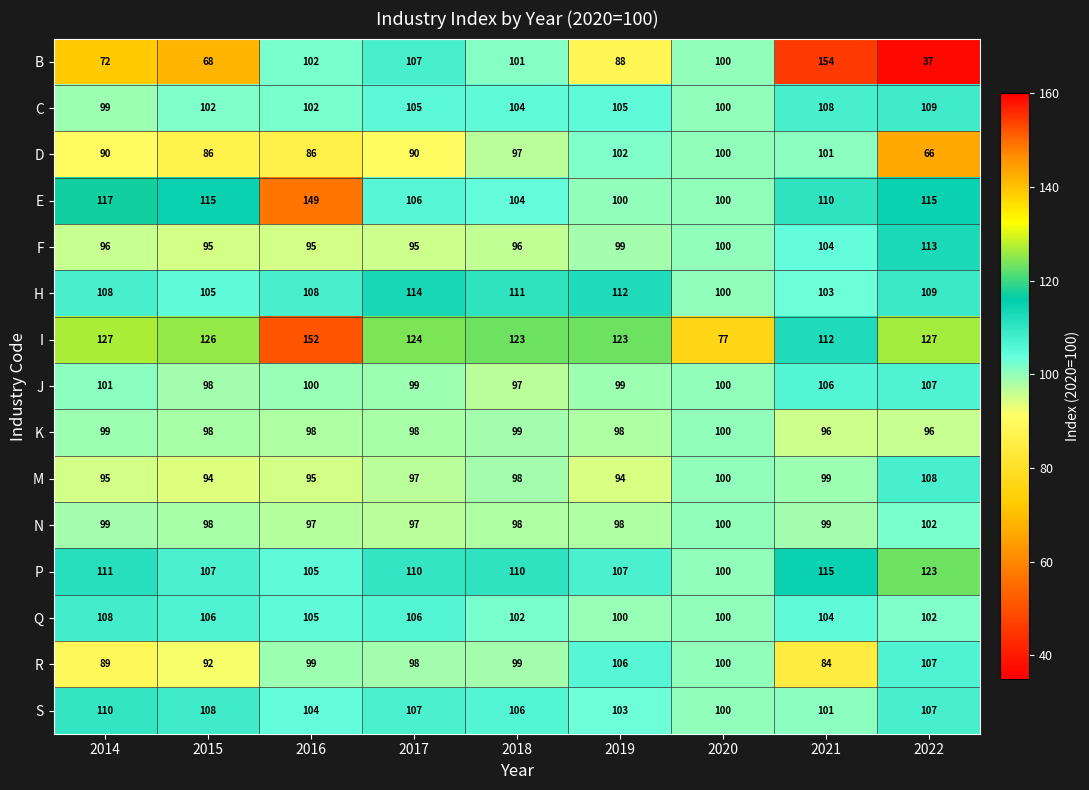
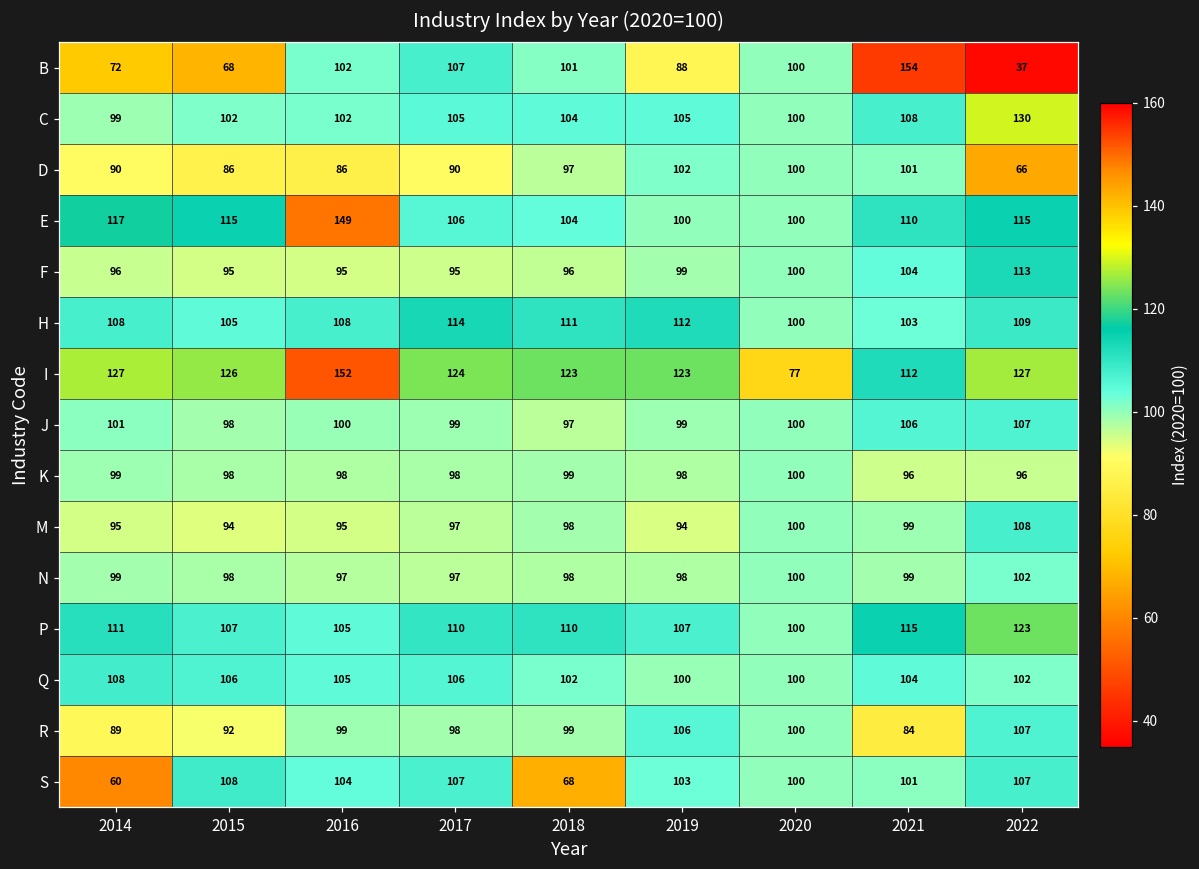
  {
    "B": {
      "2014": 72,
      "2015": 68,
      "2016": 102,
      "2017": 107,
      "2018": 101,
      "2019": 88,
      "2020": 100,
      "2021": 154,
      "2022": 37
    },
    "C": {
      "2014": 99,
      "2015": 102,
      "2016": 102,
      "2017": 105,
      "2018": 104,
      "2019": 105,
      "2020": 100,
      "2021": 108,
-     "2022": 109
+     "2022": 130
    },
    "D": {
      "2014": 90,
      "2015": 86,
      "2016": 86,
      "2017": 90,
      "2018": 97,
      "2019": 102,
      "2020": 100,
      "2021": 101,
      "2022": 66
    },
    "E": {
      "2014": 117,
      "2015": 115,
      "2016": 149,
      "2017": 106,
      "2018": 104,
      "2019": 100,
      "2020": 100,
      "2021": 110,
      "2022": 115
    },
    "F": {
      "2014": 96,
      "2015": 95,
      "2016": 95,
      "2017": 95,
      "2018": 96,
      "2019": 99,
      "2020": 100,
      "2021": 104,
      "2022": 113
    },
    "H": {
      "2014": 108,
      "2015": 105,
      "2016": 108,
      "2017": 114,
      "2018": 111,
      "2019": 112,
      "2020": 100,
      "2021": 103,
      "2022": 109
    },
    "I": {
      "2014": 127,
      "2015": 126,
      "2016": 152,
      "2017": 124,
      "2018": 123,
      "2019": 123,
      "2020": 77,
      "2021": 112,
      "2022": 127
    },
    "J": {
      "2014": 101,
      "2015": 98,
      "2016": 100,
      "2017": 99,
      "2018": 97,
      "2019": 99,
      "2020": 100,
      "2021": 106,
      "2022": 107
    },
    "K": {
      "2014": 99,
      "2015": 98,
      "2016": 98,
      "2017": 98,
      "2018": 99,
      "2019": 98,
      "2020": 100,
      "2021": 96,
      "2022": 96
    },
    "M": {
      "2014": 95,
      "2015": 94,
      "2016": 95,
      "2017": 97,
      "2018": 98,
      "2019": 94,
      "2020": 100,
      "2021": 99,
      "2022": 108
    },
    "N": {
      "2014": 99,
      "2015": 98,
      "2016": 97,
      "2017": 97,
      "2018": 98,
      "2019": 98,
      "2020": 100,
      "2021": 99,
      "2022": 102
    },
    "P": {
      "2014": 111,
      "2015": 107,
      "2016": 105,
      "2017": 110,
      "2018": 110,
      "2019": 107,
      "2020": 100,
      "2021": 115,
      "2022": 123
    },
    "Q": {
      "2014": 108,
      "2015": 106,
      "2016": 105,
      "2017": 106,
      "2018": 102,
      "2019": 100,
      "2020": 100,
      "2021": 104,
      "2022": 102
    },
    "R": {
      "2014": 89,
      "2015": 92,
      "2016": 99,
      "2017": 98,
      "2018": 99,
      "2019": 106,
      "2020": 100,
      "2021": 84,
      "2022": 107
    },
    "S": {
-     "2014": 110,
+     "2014": 60,
      "2015": 108,
      "2016": 104,
      "2017": 107,
-     "2018": 106,
+     "2018": 68,
      "2019": 103,
      "2020": 100,
      "2021": 101,
      "2022": 107
    }
  }
